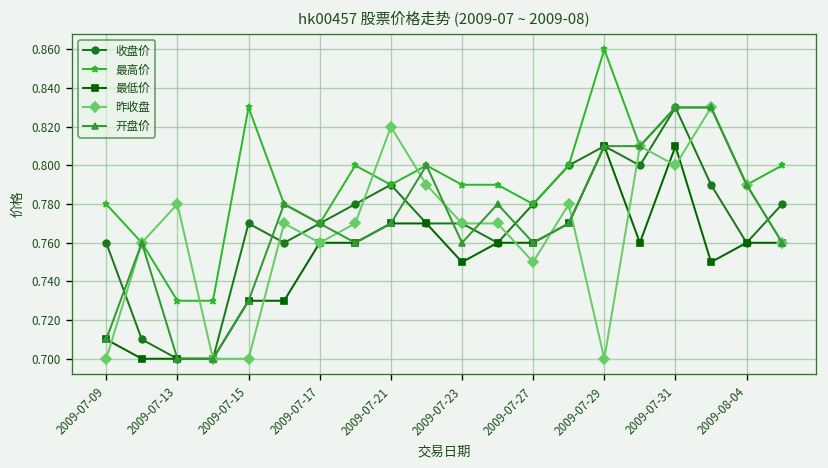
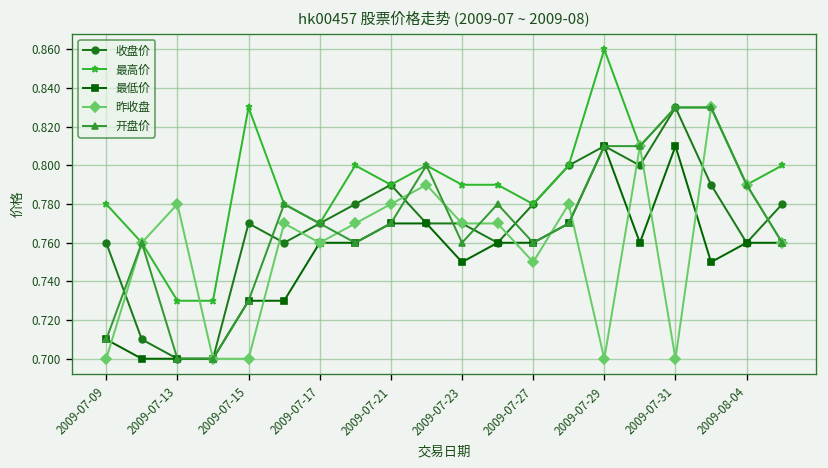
  {
    "昨收盘": {
      "2009-07-09": 0.70,
      "2009-07-13": 0.78,
      "2009-07-15": 0.70,
-     "2009-07-21": 0.82,
+     "2009-07-21": 0.78,
      "2009-07-27": 0.75,
      "2009-07-29": 0.70,
-     "2009-07-31": 0.8
+     "2009-07-31": 0.7
    }
  }
